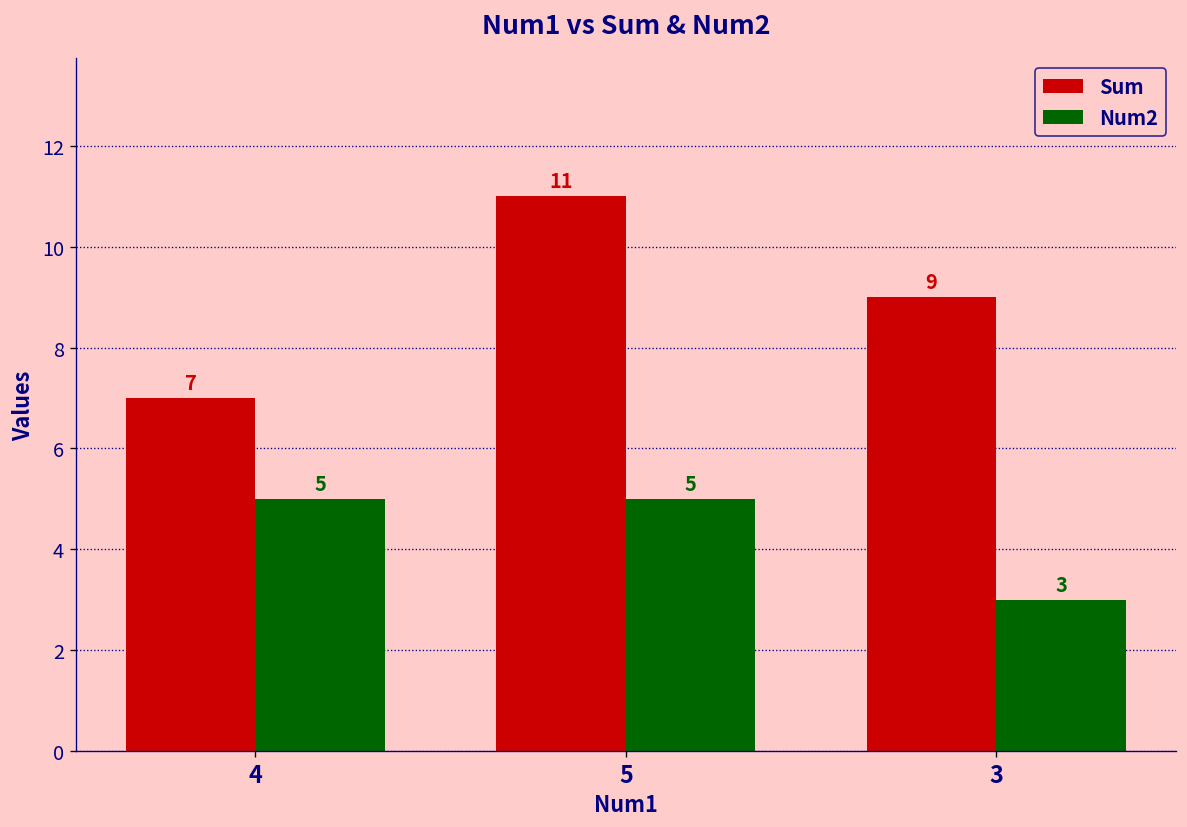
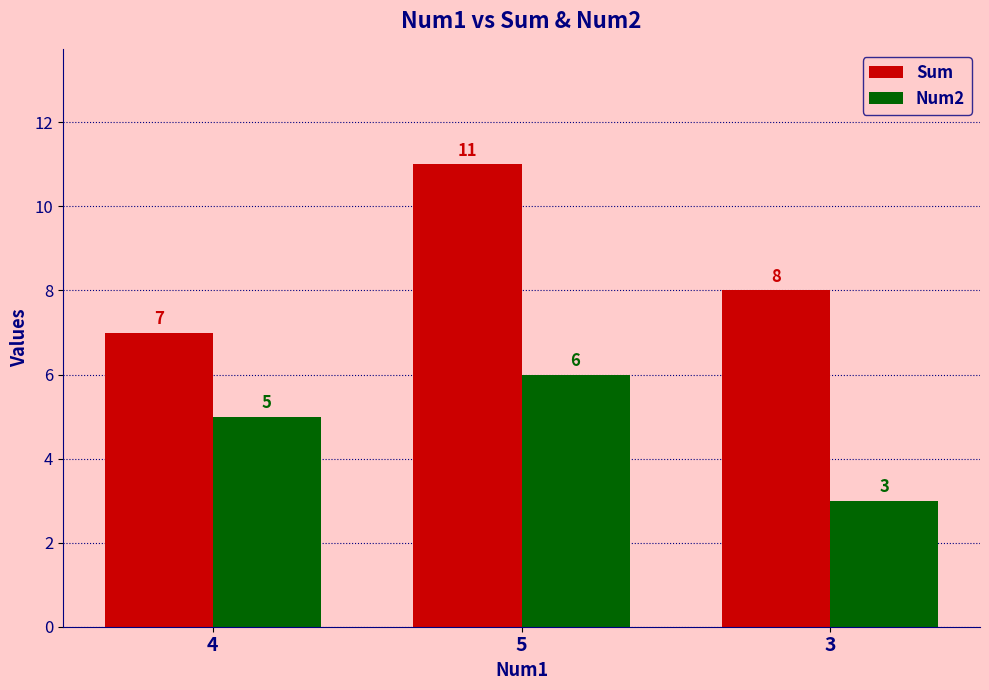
  {
    "Sum": {
      "4": 7,
      "5": 11,
-     "3": 9
+     "3": 8
    },
    "Num2": {
      "4": 5,
-     "5": 5,
+     "5": 6,
      "3": 3
    }
  }
